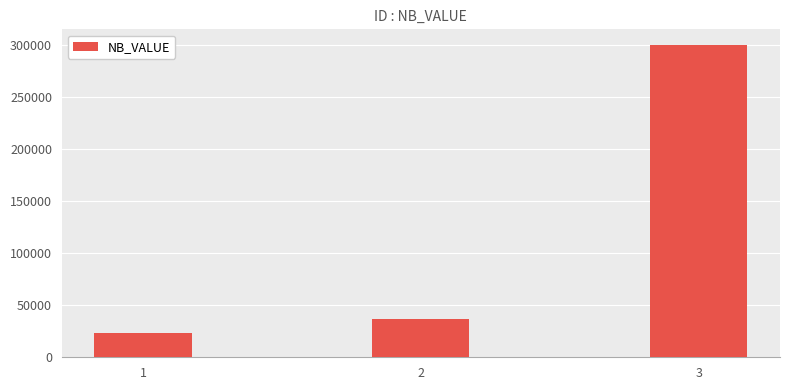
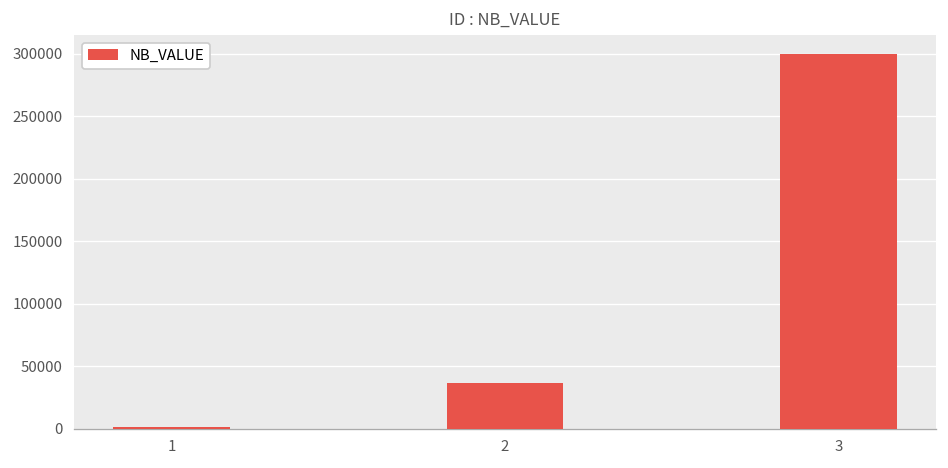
  {
-   "1": 24000,
+   "1": 1000,
    "2": 37000,
    "3": 300000
  }
